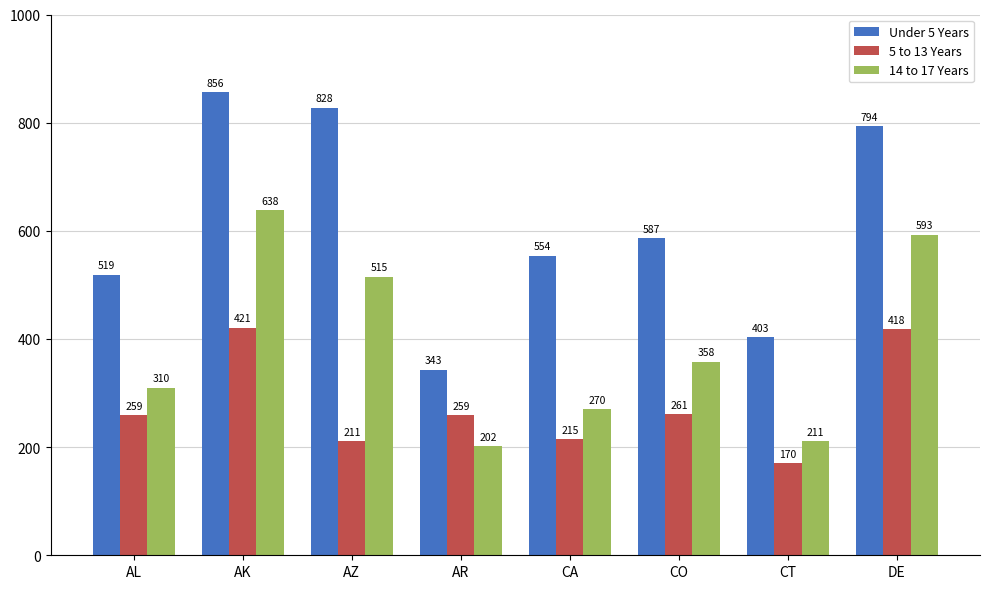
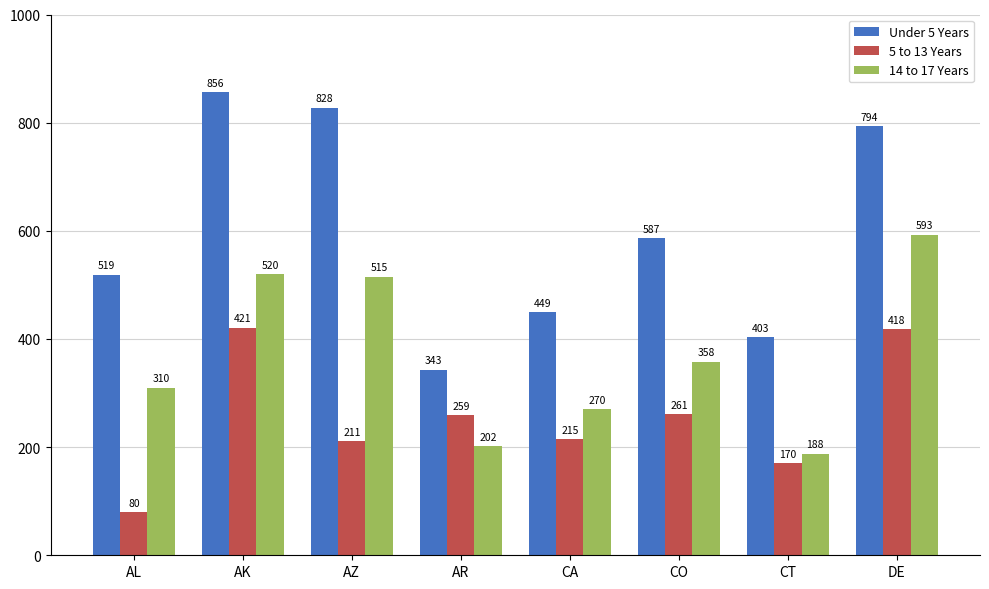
  {
    "Under 5 Years": {
      "AL": 519,
      "AK": 856,
      "AZ": 828,
      "AR": 343,
-     "CA": 554,
+     "CA": 449,
      "CO": 587,
      "CT": 403,
      "DE": 794
    },
    "5 to 13 Years": {
-     "AL": 259,
+     "AL": 80,
      "AK": 421,
      "AZ": 211,
      "AR": 259,
      "CA": 215,
      "CO": 261,
      "CT": 170,
      "DE": 418
    },
    "14 to 17 Years": {
      "AL": 310,
-     "AK": 638,
+     "AK": 520,
      "AZ": 515,
      "AR": 202,
      "CA": 270,
      "CO": 358,
-     "CT": 211,
+     "CT": 188,
      "DE": 593
    }
  }
